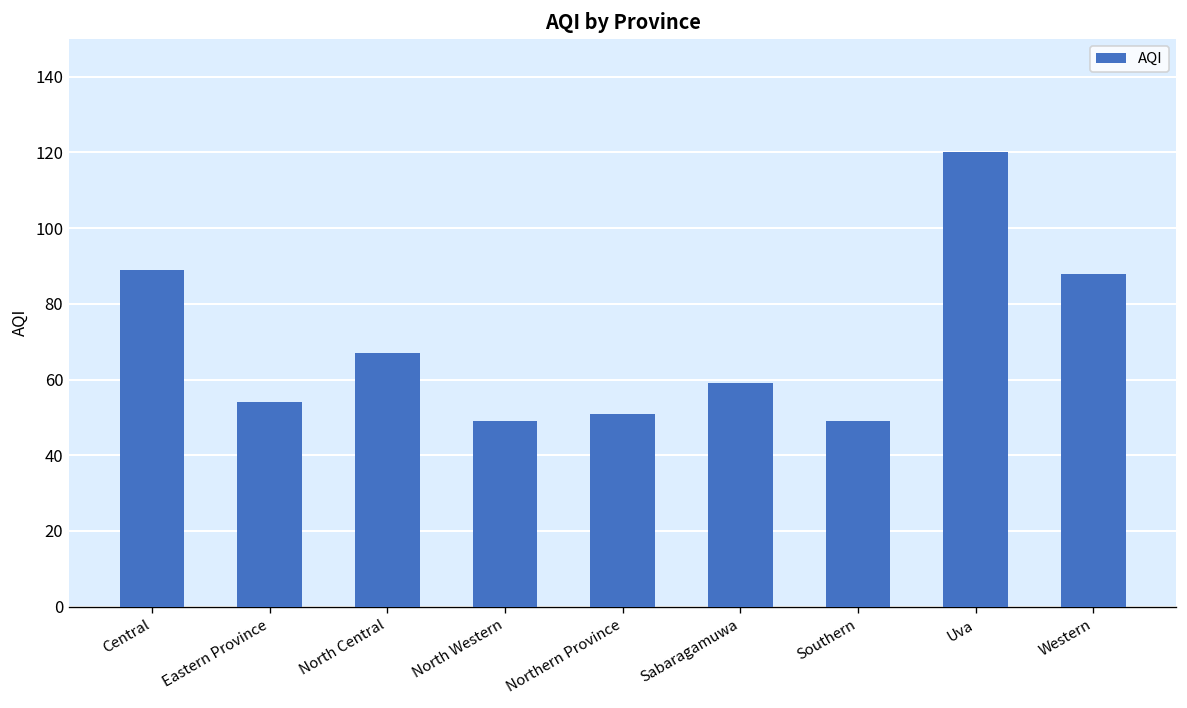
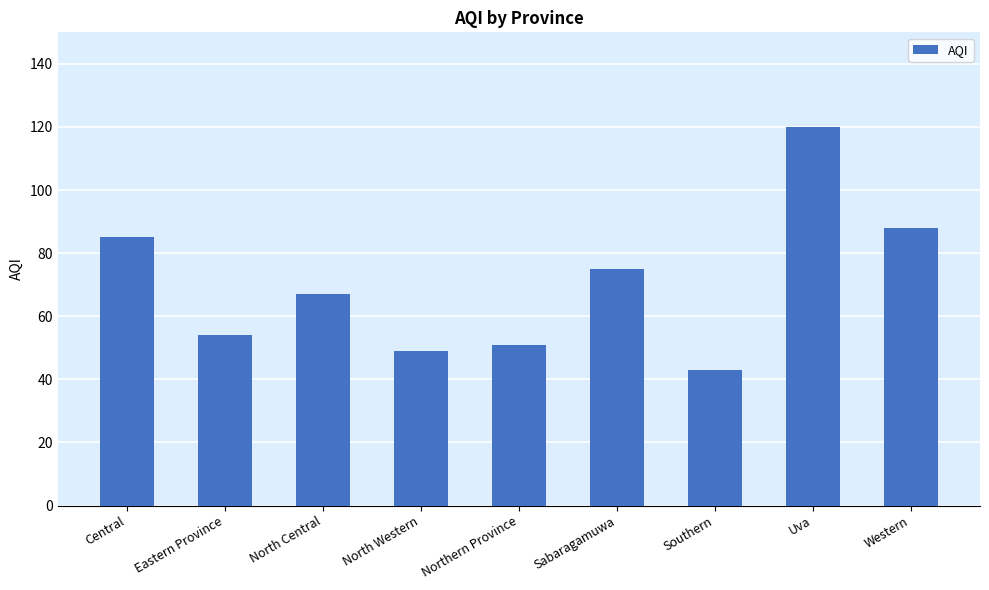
  {
-   "Central": 89,
+   "Central": 85,
    "Eastern Province": 54,
    "North Central": 67,
    "North Western": 49,
    "Northern Province": 51,
-   "Sabaragamuwa": 59,
-   "Southern": 49,
+   "Sabaragamuwa": 75,
+   "Southern": 43,
    "Uva": 120,
    "Western": 88
  }
